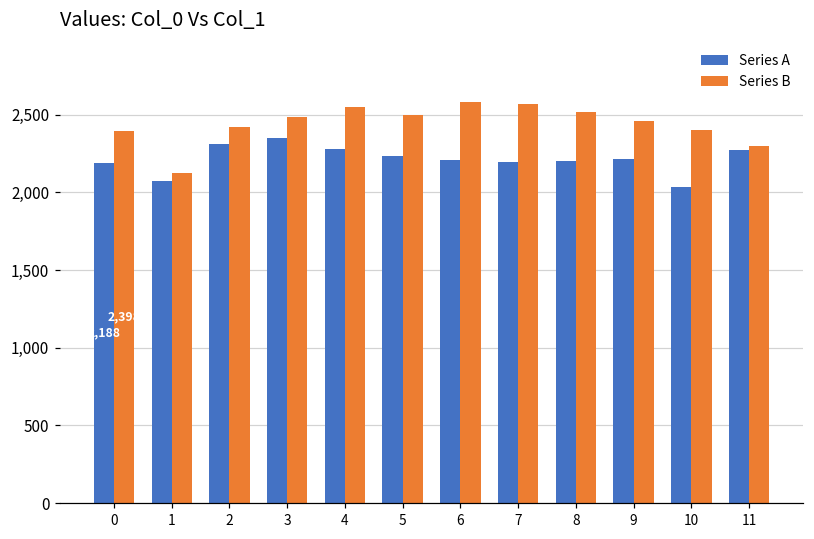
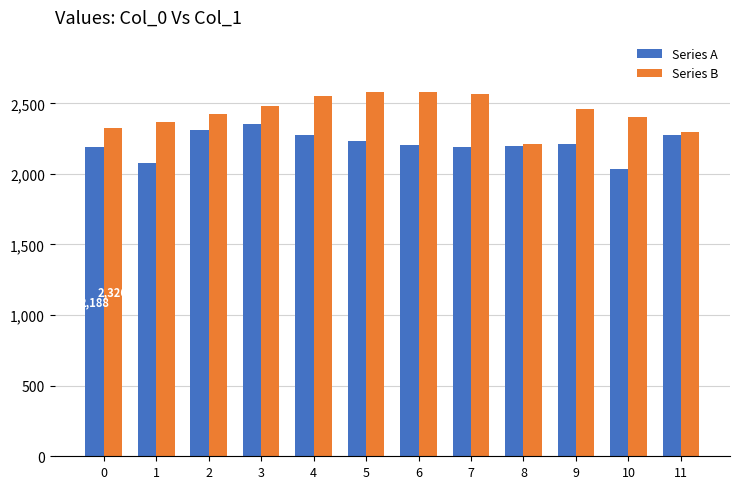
  {
    "Series A": {
      "0": "2,188"
    },
    "Series B": {
-     "0": "2,398",
-     "1": "2,130",
-     "5": "2,500",
-     "8": "2,520"
+     "0": "2,326",
+     "1": "2,370",
+     "5": "2,580",
+     "8": "2,210"
    }
  }
